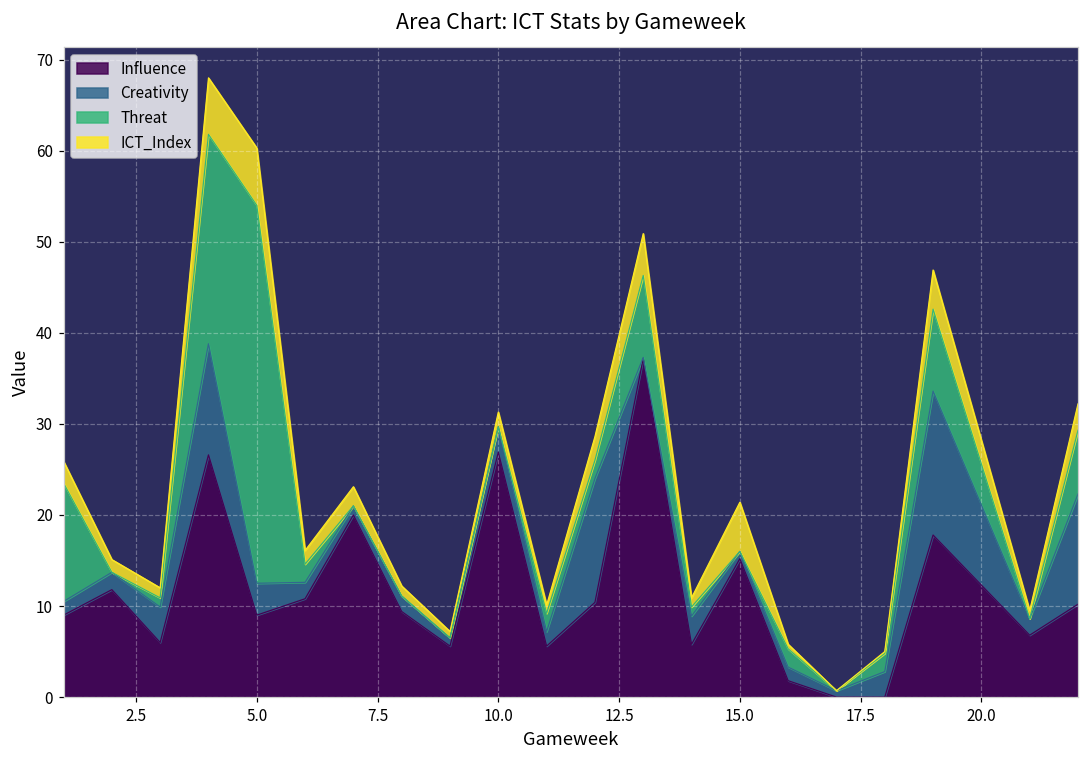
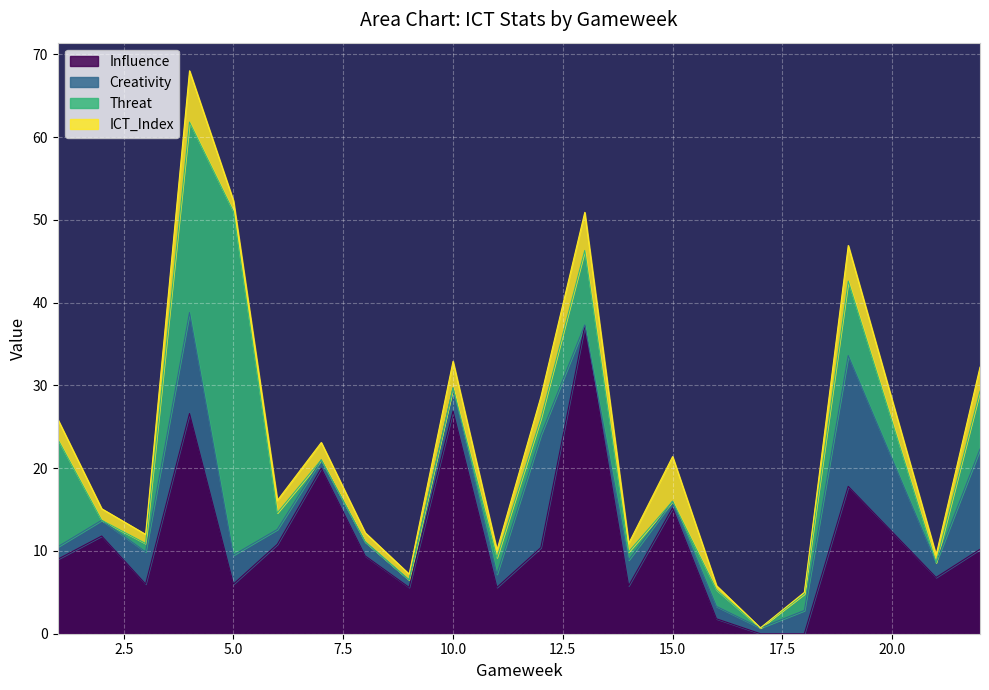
  {
    "Influence": {
-     "5.0": 9,
+     "5.0": 6,
      "10.0": 27,
      "15.0": 15
    },
    "Creativity": {
      "5.0": 4
    },
    "Threat": {
      "5.0": 42
    },
    "ICT_Index": {
-     "5.0": 6,
-     "10.0": 2,
+     "5.0": 1,
+     "10.0": 3,
      "15.0": 5
    }
  }
